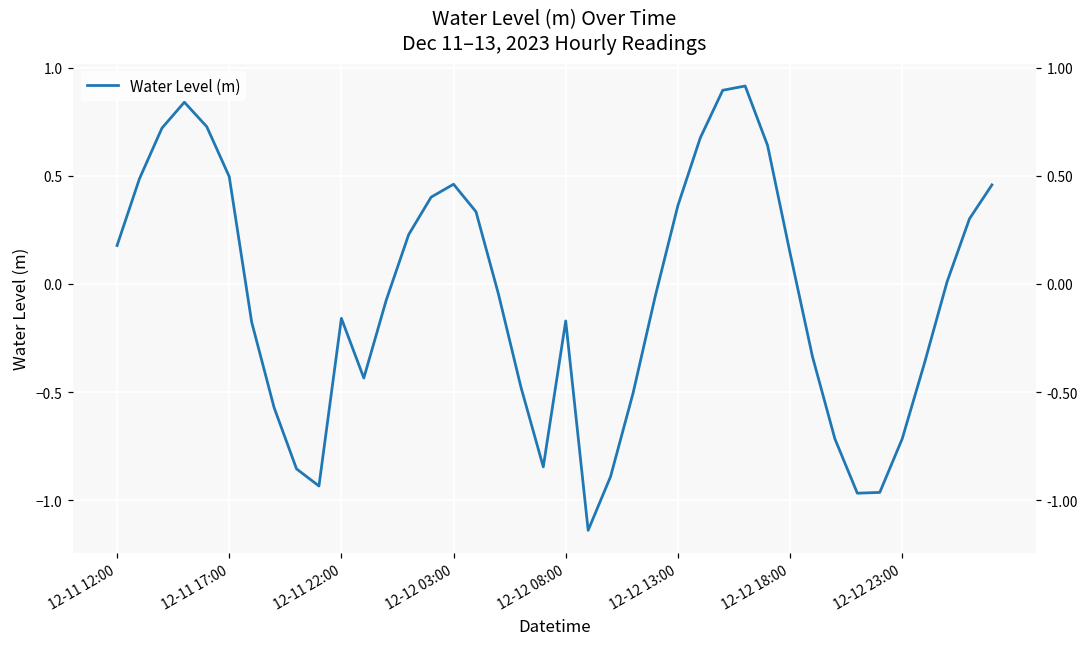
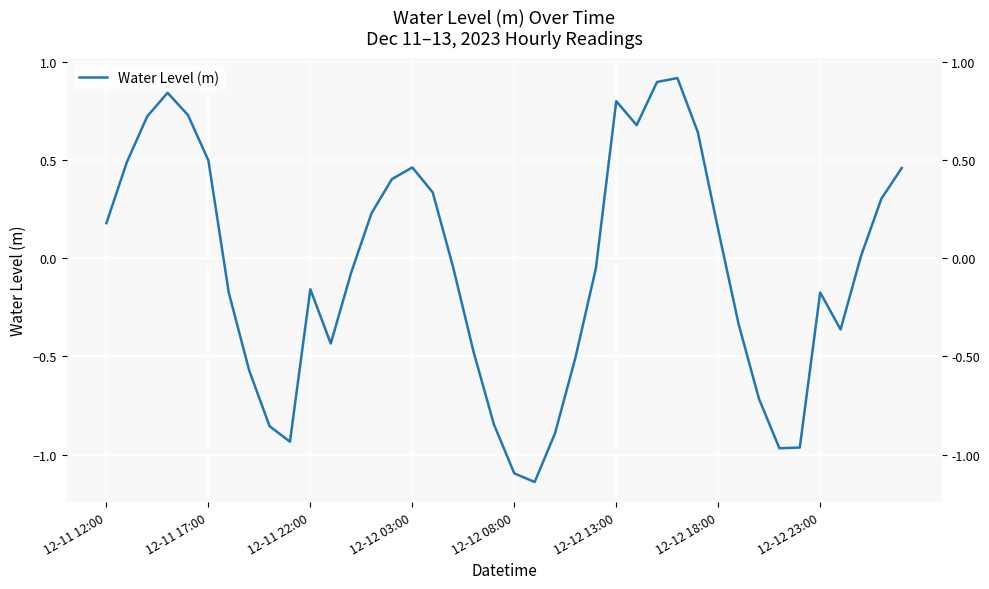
  {
    "12-11 12:00": 0.18,
    "12-11 17:00": 0.50,
    "12-11 22:00": -0.16,
    "12-12 03:00": 0.46,
-   "12-12 08:00": -0.17,
-   "12-12 13:00": 0.36,
+   "12-12 08:00": -1.10,
+   "12-12 13:00": 0.80,
    "12-12 18:00": 0.14,
-   "12-12 23:00": -0.72
+   "12-12 23:00": -0.18
  }
